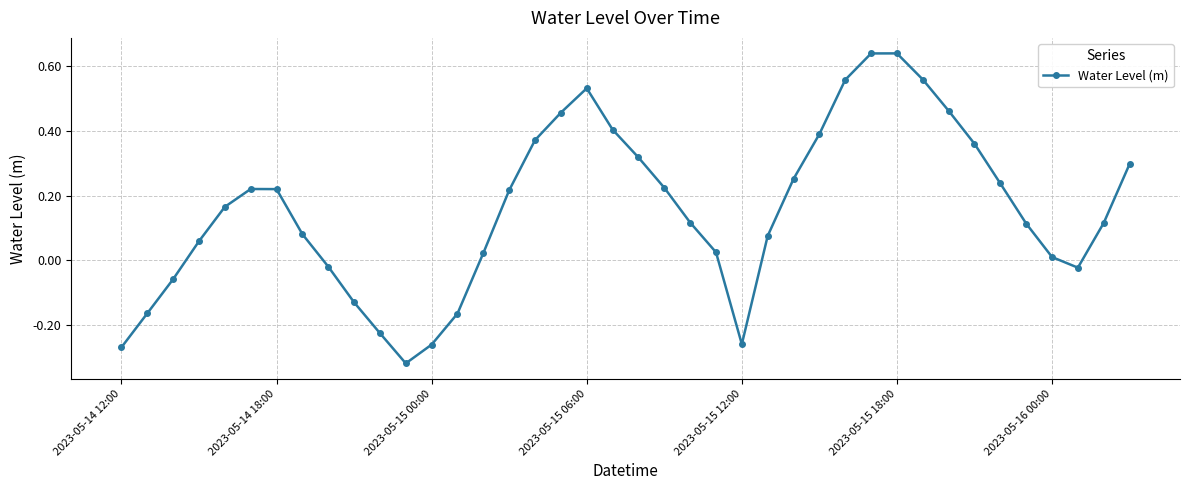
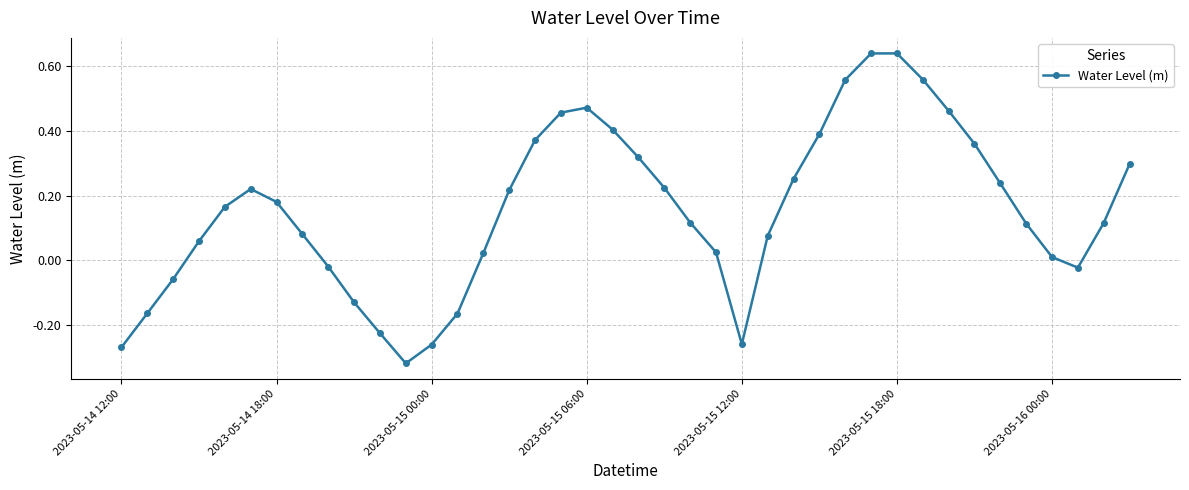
  {
    "2023-05-14 12:00": -0.27,
-   "2023-05-14 18:00": 0.22,
+   "2023-05-14 18:00": 0.18,
    "2023-05-15 00:00": -0.26,
-   "2023-05-15 06:00": 0.53,
+   "2023-05-15 06:00": 0.47,
    "2023-05-15 12:00": -0.26,
    "2023-05-15 18:00": 0.64,
    "2023-05-16 00:00": 0.01
  }
